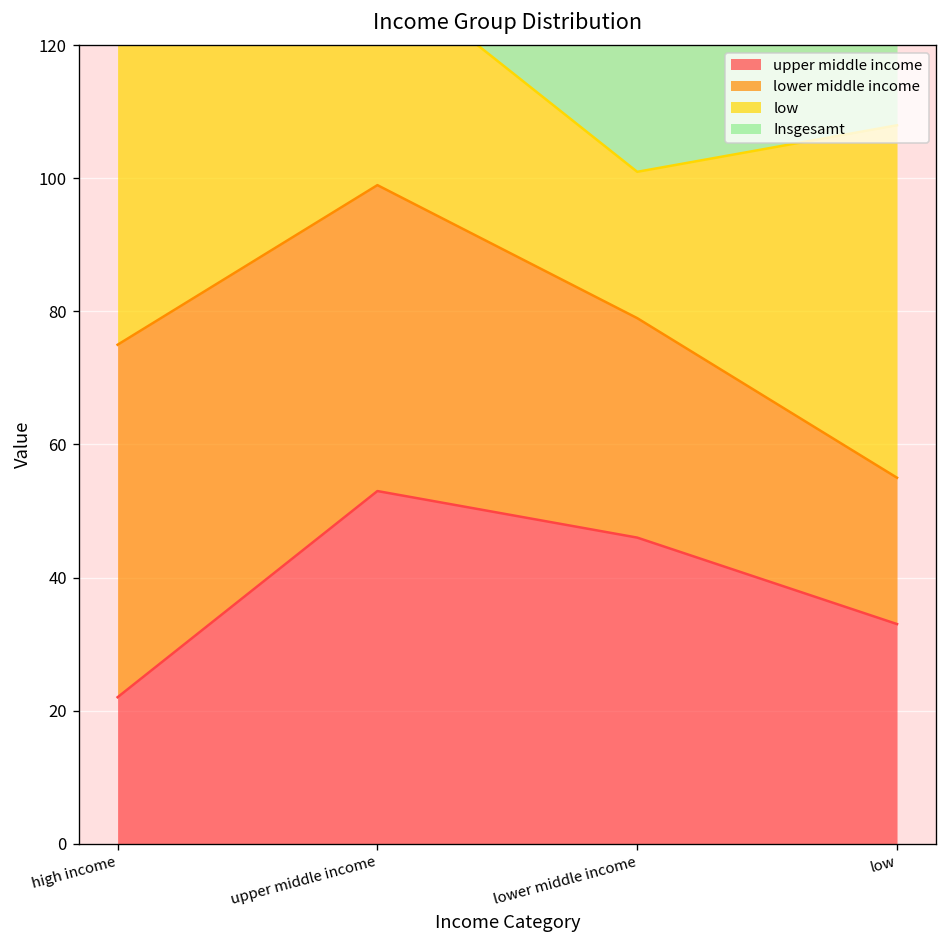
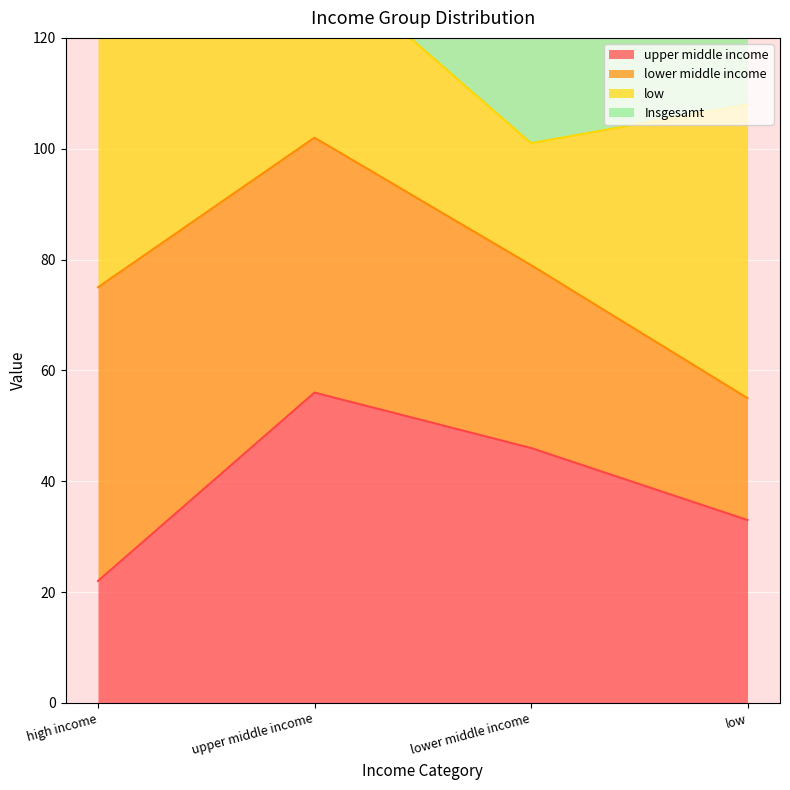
  {
    "upper middle income": {
      "high income": 22,
-     "upper middle income": 53,
+     "upper middle income": 56,
      "lower middle income": 46,
      "low": 33
    },
    "lower middle income": {
      "high income": 53,
      "upper middle income": 46,
      "lower middle income": 33,
      "low": 22
    },
    "low": {
      "lower middle income": 22
    }
  }
